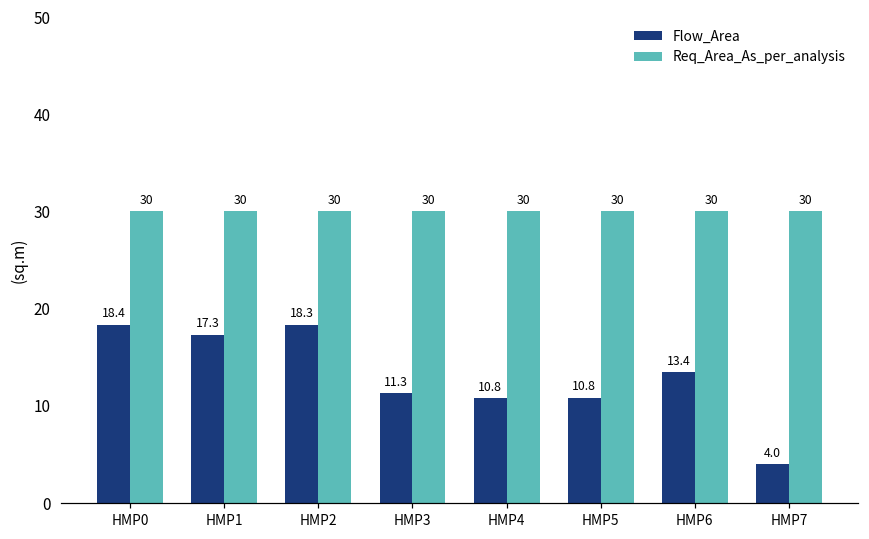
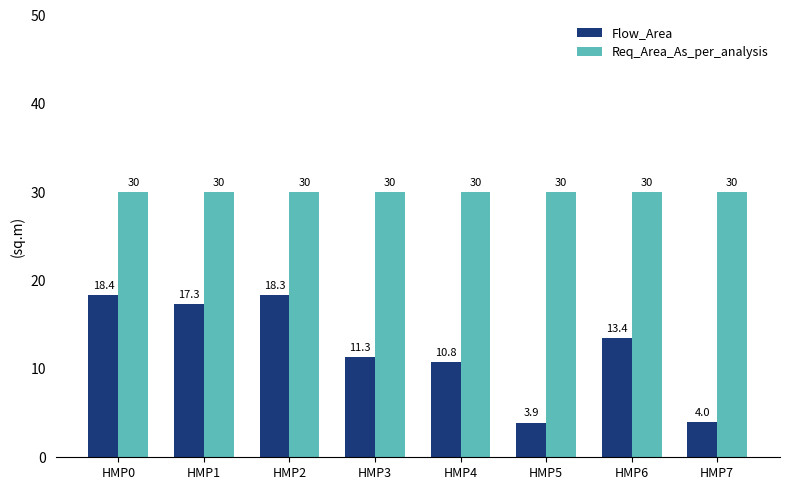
  {
    "Flow_Area": {
      "HMP0": 18.4,
      "HMP1": 17.3,
      "HMP2": 18.3,
      "HMP3": 11.3,
      "HMP4": 10.8,
-     "HMP5": 10.8,
+     "HMP5": 3.9,
      "HMP6": 13.4,
      "HMP7": 4.0
    },
    "Req_Area_As_per_analysis": {
      "HMP0": 30,
      "HMP1": 30,
      "HMP2": 30,
      "HMP3": 30,
      "HMP4": 30,
      "HMP5": 30,
      "HMP6": 30,
      "HMP7": 30
    }
  }
